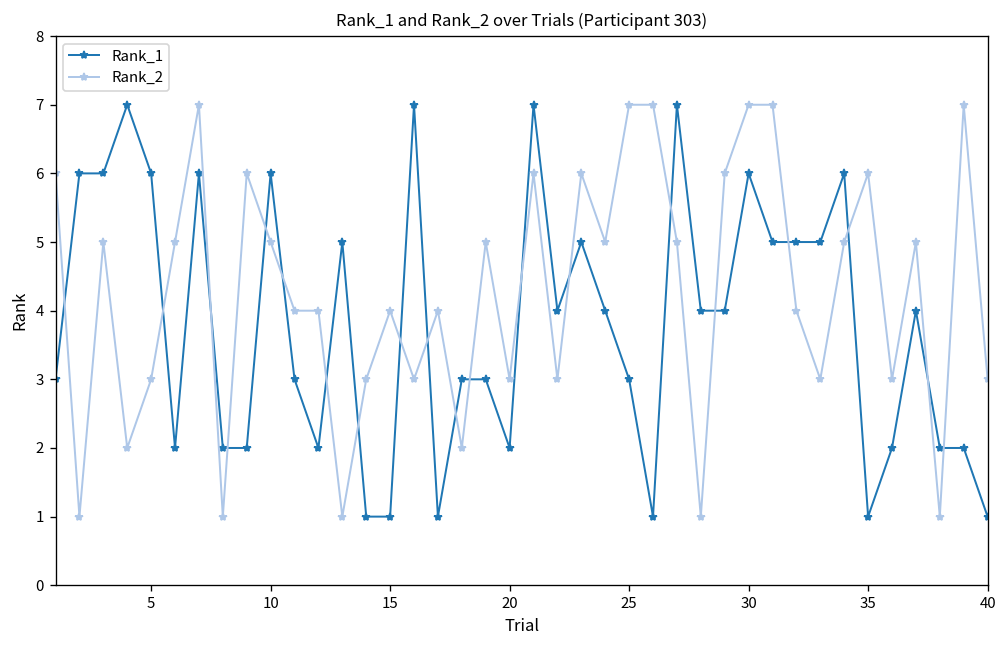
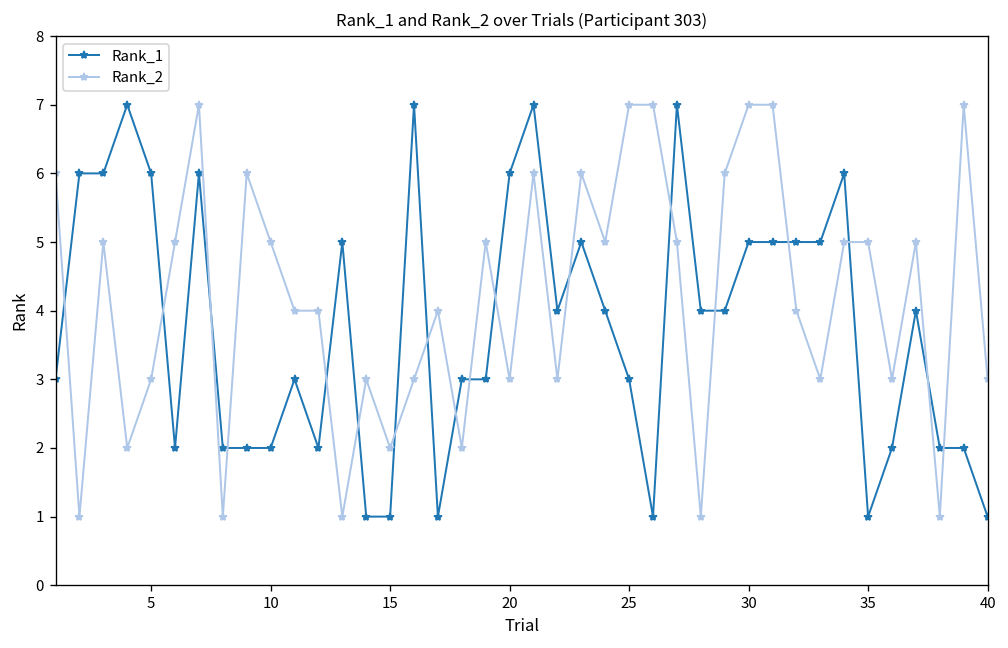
  {
    "Rank_1": {
      "5": 6,
-     "10": 6,
+     "10": 2,
      "15": 1,
-     "20": 2,
+     "20": 6,
      "25": 3,
-     "30": 6,
+     "30": 5,
      "35": 1,
      "40": 1
    },
    "Rank_2": {
      "5": 3,
      "10": 5,
-     "15": 4,
+     "15": 2,
      "20": 3,
      "25": 7,
      "30": 7,
-     "35": 6,
+     "35": 5,
      "40": 3
    }
  }
